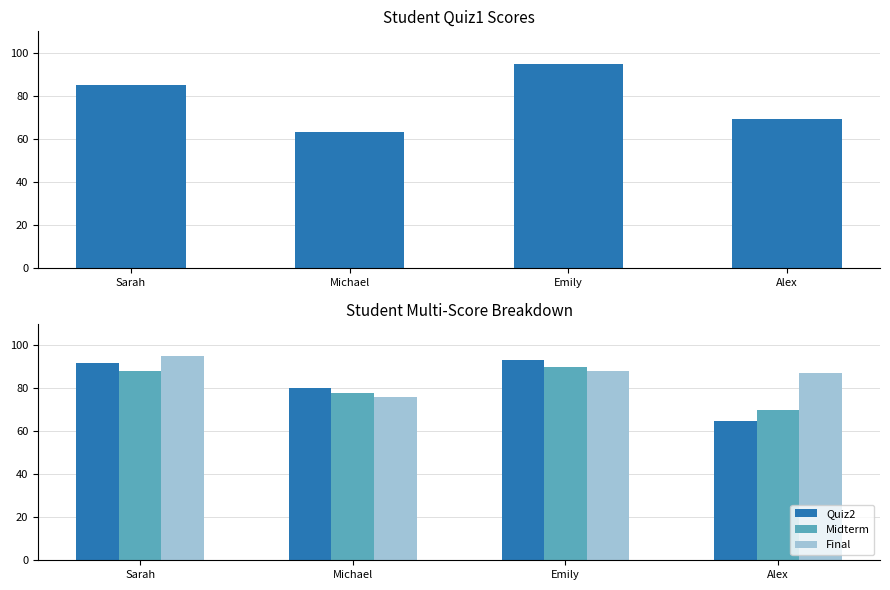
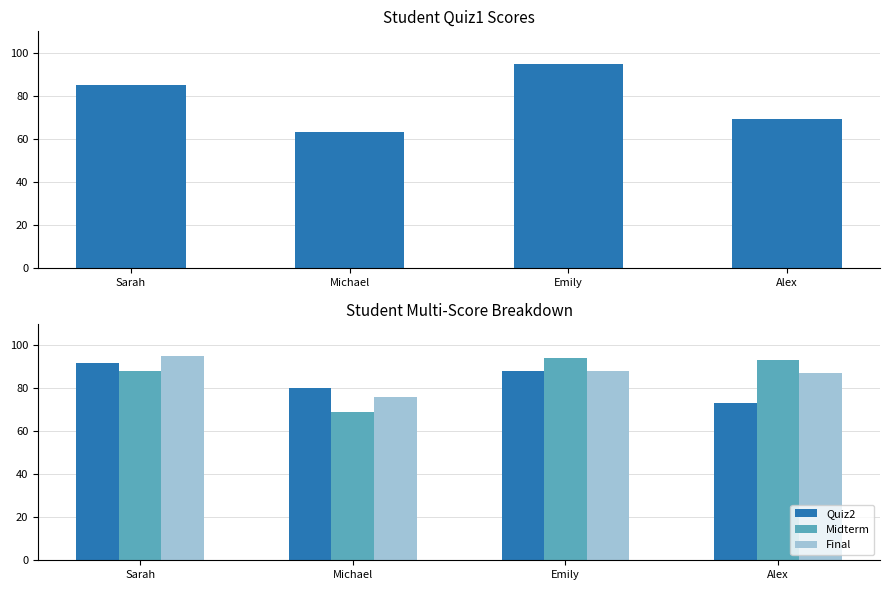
  {
    "Student Quiz1 Scores": {
      "Sarah": 85,
      "Michael": 63,
      "Emily": 95,
      "Alex": 69
    },
    "Student Multi-Score Breakdown": {
      "Quiz2": {
        "Sarah": 92,
        "Michael": 80,
-       "Emily": 93,
-       "Alex": 65
+       "Emily": 88,
+       "Alex": 73
      },
      "Midterm": {
        "Sarah": 88,
-       "Michael": 78,
-       "Emily": 90,
-       "Alex": 70
+       "Michael": 69,
+       "Emily": 94,
+       "Alex": 93
      },
      "Final": {
        "Sarah": 95,
        "Michael": 76,
        "Emily": 88,
        "Alex": 87
      }
    }
  }
